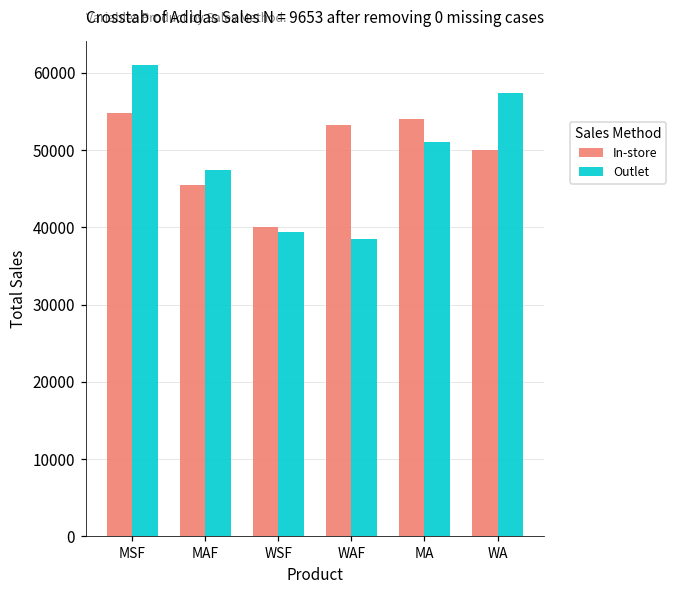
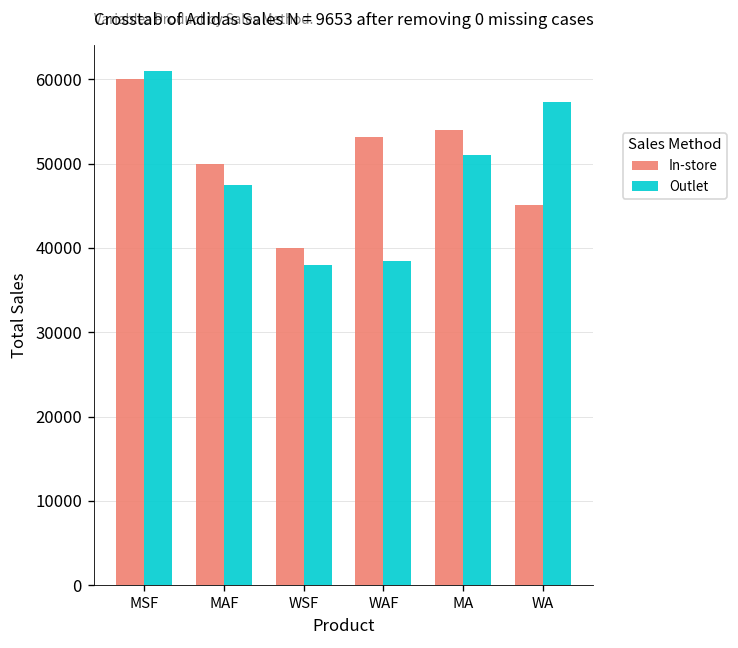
  {
    "In-store": {
-     "MSF": 55000,
-     "MAF": 45000,
+     "MSF": 60000,
+     "MAF": 50000,
      "WSF": 40000,
      "WAF": 53000,
      "MA": 54000,
-     "WA": 50000
+     "WA": 45000
    },
    "Outlet": {
      "MSF": 61000,
      "MAF": 47000,
-     "WSF": 39000,
+     "WSF": 38000,
      "WAF": 38000,
      "MA": 51000,
      "WA": 57000
    }
  }
